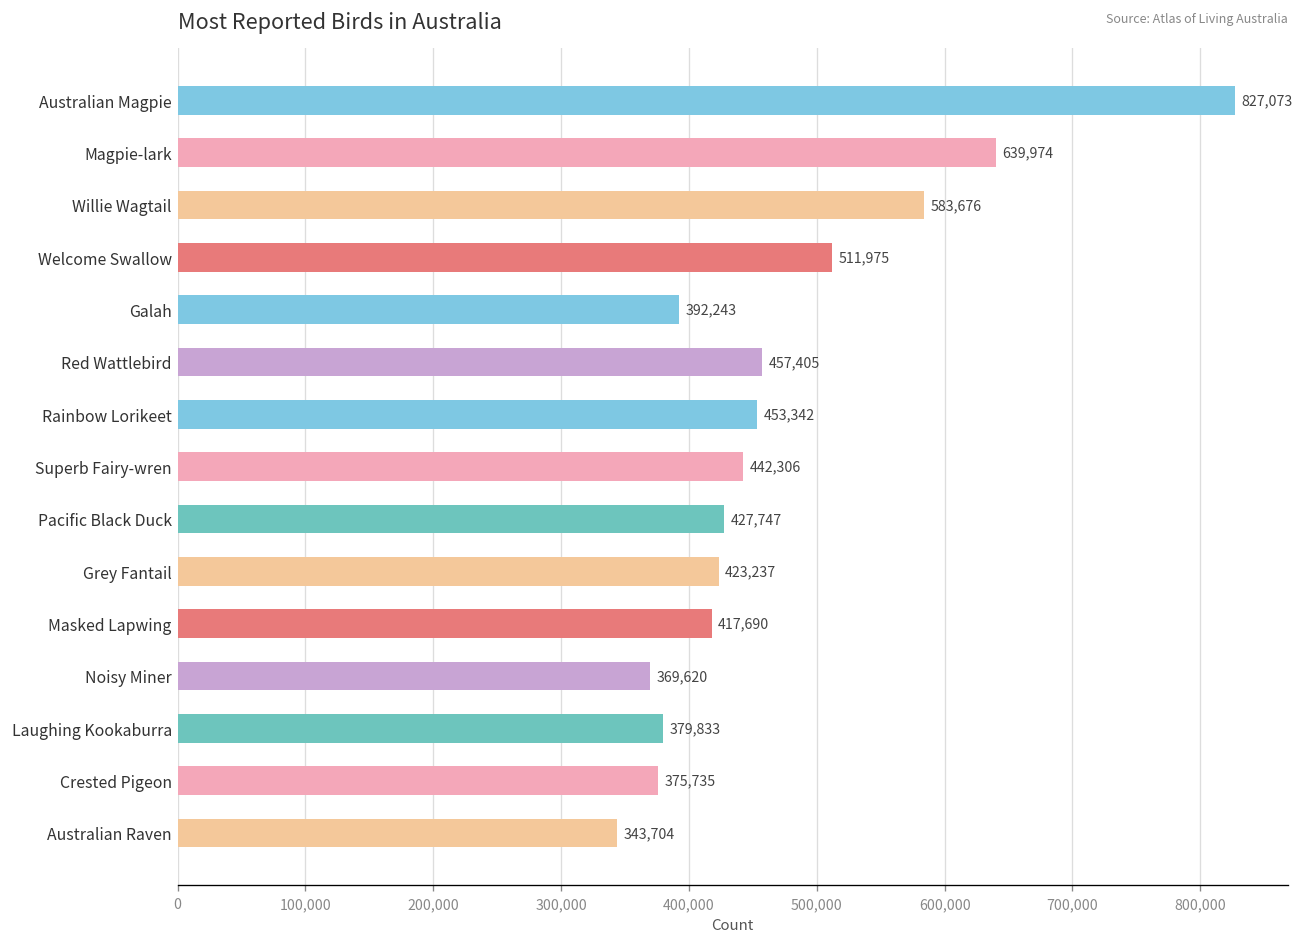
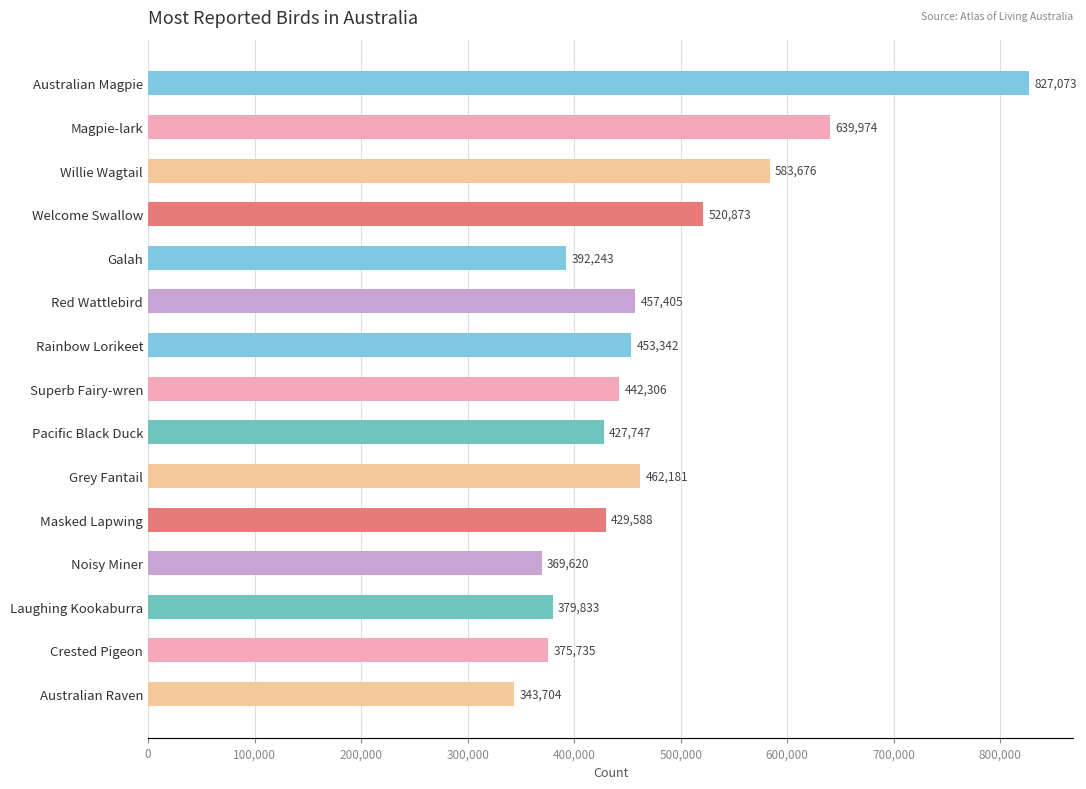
  {
    "Australian Magpie": "827,073",
    "Magpie-lark": "639,974",
    "Willie Wagtail": "583,676",
-   "Welcome Swallow": "511,975",
+   "Welcome Swallow": "520,873",
    "Galah": "392,243",
    "Red Wattlebird": "457,405",
    "Rainbow Lorikeet": "453,342",
    "Superb Fairy-wren": "442,306",
    "Pacific Black Duck": "427,747",
-   "Grey Fantail": "423,237",
-   "Masked Lapwing": "417,690",
+   "Grey Fantail": "462,181",
+   "Masked Lapwing": "429,588",
    "Noisy Miner": "369,620",
    "Laughing Kookaburra": "379,833",
    "Crested Pigeon": "375,735",
    "Australian Raven": "343,704"
  }
